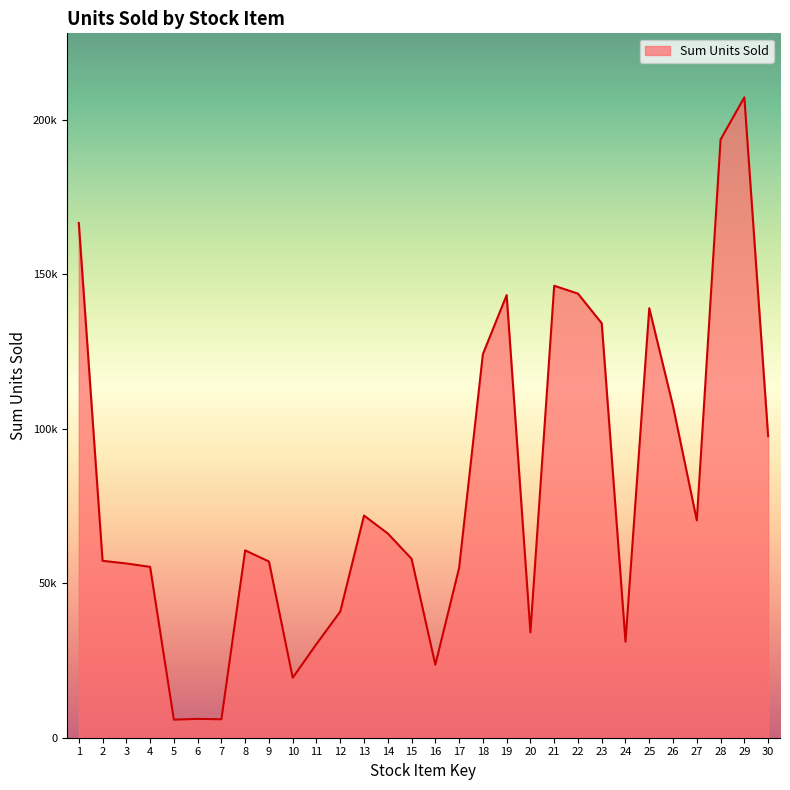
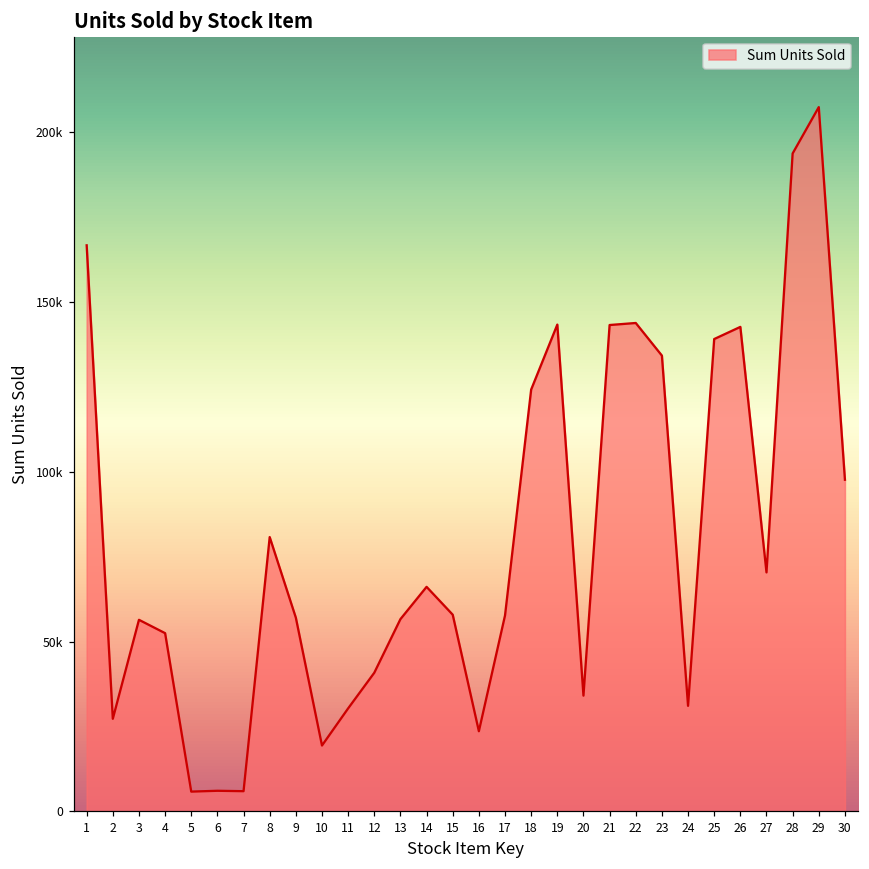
  {
    "1": 167000,
-   "2": 57000,
+   "2": 27000,
    "3": 56000,
-   "4": 55000,
+   "4": 52000,
    "5": 6000,
    "6": 6000,
    "7": 6000,
-   "8": 61000,
+   "8": 81000,
    "9": 57000,
    "10": 19000,
    "11": 30000,
    "12": 41000,
-   "13": 72000,
+   "13": 57000,
    "14": 66000,
    "15": 58000,
    "16": 24000,
-   "17": 55000,
+   "17": 58000,
    "18": 124000,
    "19": 143000,
    "20": 34000,
-   "21": 146000,
+   "21": 143000,
    "22": 144000,
    "23": 134000,
    "24": 31000,
    "25": 139000,
-   "26": 107000,
+   "26": 143000,
    "27": 70000,
    "28": 194000,
    "29": 207000,
    "30": 98000
  }
